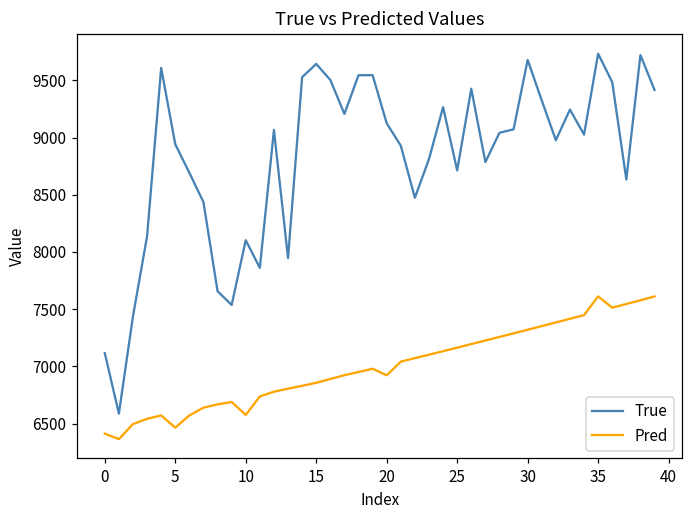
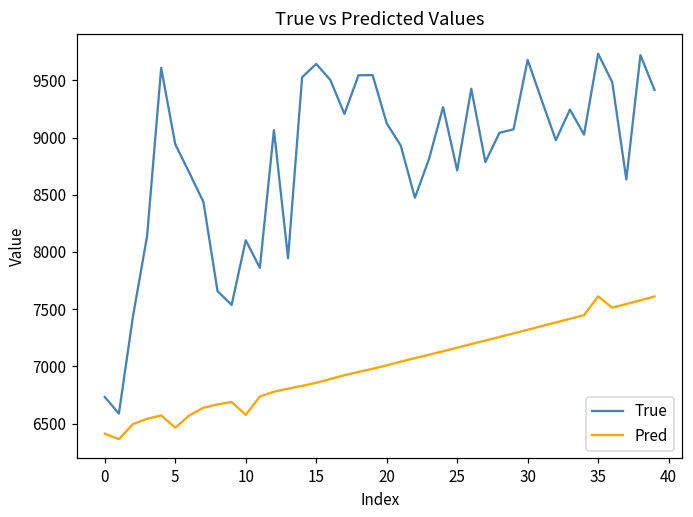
  {
    "True": {
-     "0": 7120,
+     "0": 6730,
      "5": 8940,
      "10": 8100,
      "15": 9640,
      "20": 9130,
      "25": 8710,
      "30": 9680,
      "35": 9730
    },
    "Pred": {
      "0": 6410,
      "5": 6460,
      "10": 6580,
      "15": 6860,
-     "20": 6920,
+     "20": 7010,
      "25": 7160,
      "30": 7320,
      "35": 7610
    }
  }
